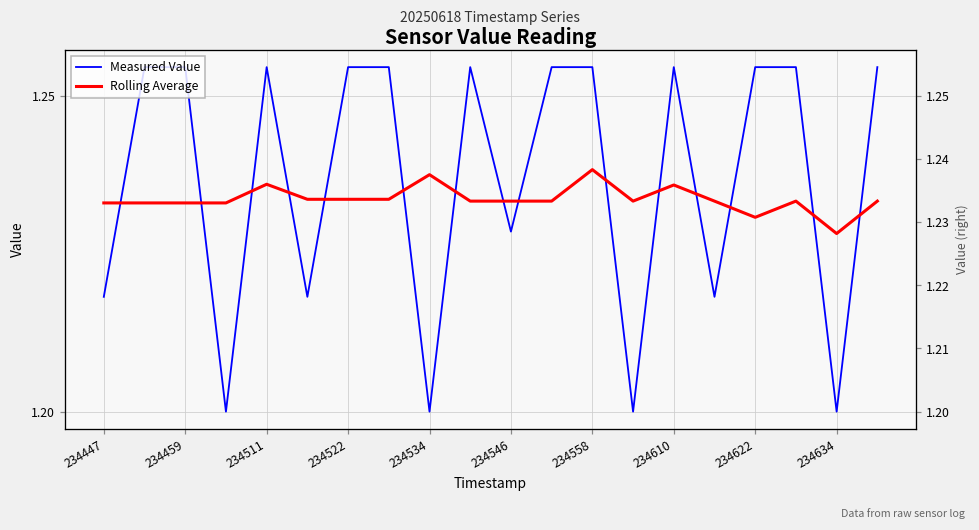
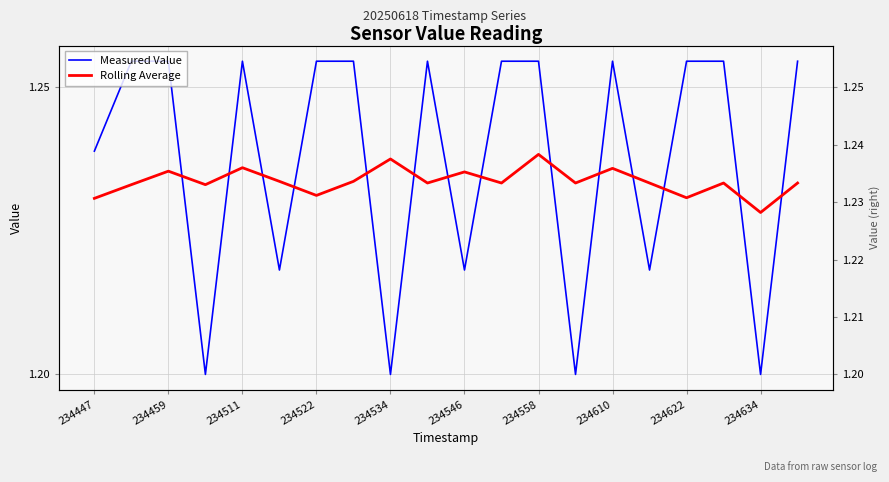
  {
    "Measured Value": {
-     "234447": 1.218,
+     "234447": 1.239,
      "234511": 1.255,
      "234522": 1.255,
      "234534": 1.200,
-     "234546": 1.229,
+     "234546": 1.218,
      "234558": 1.255,
      "234610": 1.255,
      "234622": 1.255,
      "234634": 1.200
    },
    "Rolling Average": {
-     "234447": 1.233,
-     "234459": 1.233,
+     "234447": 1.231,
+     "234459": 1.235,
      "234511": 1.236,
-     "234522": 1.234,
+     "234522": 1.231,
      "234534": 1.238,
-     "234546": 1.233,
+     "234546": 1.235,
      "234558": 1.238,
      "234610": 1.236,
      "234622": 1.231,
      "234634": 1.228
    }
  }
